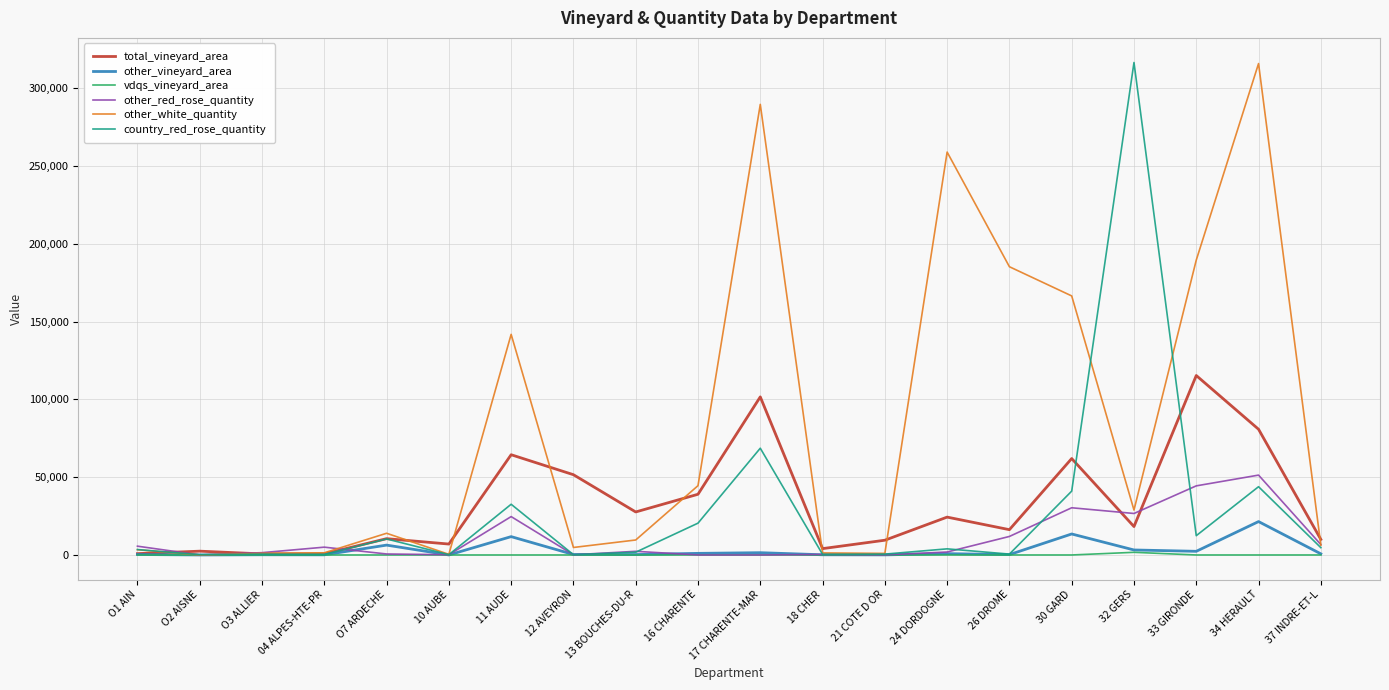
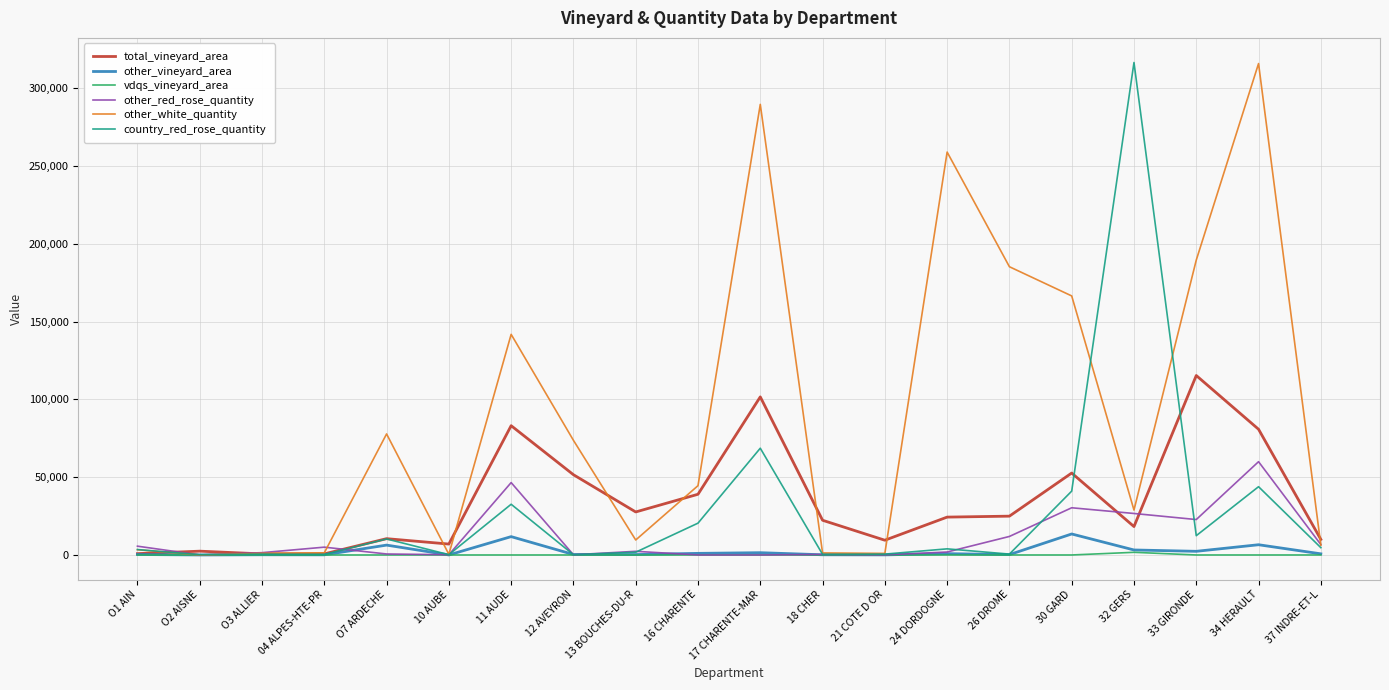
  {
    "total_vineyard_area": {
      "O2 AISNE": "2,000",
      "10 AUBE": "7,000",
-     "11 AUDE": "64,000",
+     "11 AUDE": "83,000",
      "12 AVEYRON": "52,000",
      "13 BOUCHES-DU-R": "28,000",
      "16 CHARENTE": "39,000",
      "17 CHARENTE-MAR": "102,000",
-     "18 CHER": "4,000",
+     "18 CHER": "22,000",
      "21 COTE D OR": "9,000",
      "24 DORDOGNE": "24,000",
-     "26 DROME": "16,000",
-     "30 GARD": "62,000",
+     "26 DROME": "25,000",
+     "30 GARD": "53,000",
      "32 GERS": "18,000",
      "33 GIRONDE": "115,000",
      "34 HERAULT": "81,000",
      "37 INDRE-ET-L": "10,000"
    },
    "other_vineyard_area": {
      "O7 ARDECHE": "6,000",
      "11 AUDE": "12,000",
      "30 GARD": "14,000",
      "33 GIRONDE": "2,000",
-     "34 HERAULT": "21,000"
+     "34 HERAULT": "7,000"
    },
    "other_red_rose_quantity": {
      "O1 AIN": "6,000",
      "04 ALPES-HTE-PR": "5,000",
-     "11 AUDE": "25,000",
+     "11 AUDE": "47,000",
      "26 DROME": "12,000",
      "30 GARD": "30,000",
      "32 GERS": "27,000",
-     "33 GIRONDE": "44,000",
-     "34 HERAULT": "51,000"
+     "33 GIRONDE": "23,000",
+     "34 HERAULT": "60,000"
    },
    "other_white_quantity": {
-     "O7 ARDECHE": "14,000",
+     "O7 ARDECHE": "78,000",
      "11 AUDE": "142,000",
-     "12 AVEYRON": "5,000",
+     "12 AVEYRON": "74,000",
      "13 BOUCHES-DU-R": "10,000",
      "16 CHARENTE": "45,000",
      "17 CHARENTE-MAR": "290,000",
      "24 DORDOGNE": "259,000",
      "26 DROME": "185,000",
      "30 GARD": "167,000",
      "32 GERS": "29,000",
      "33 GIRONDE": "190,000",
      "34 HERAULT": "316,000"
    }
  }
